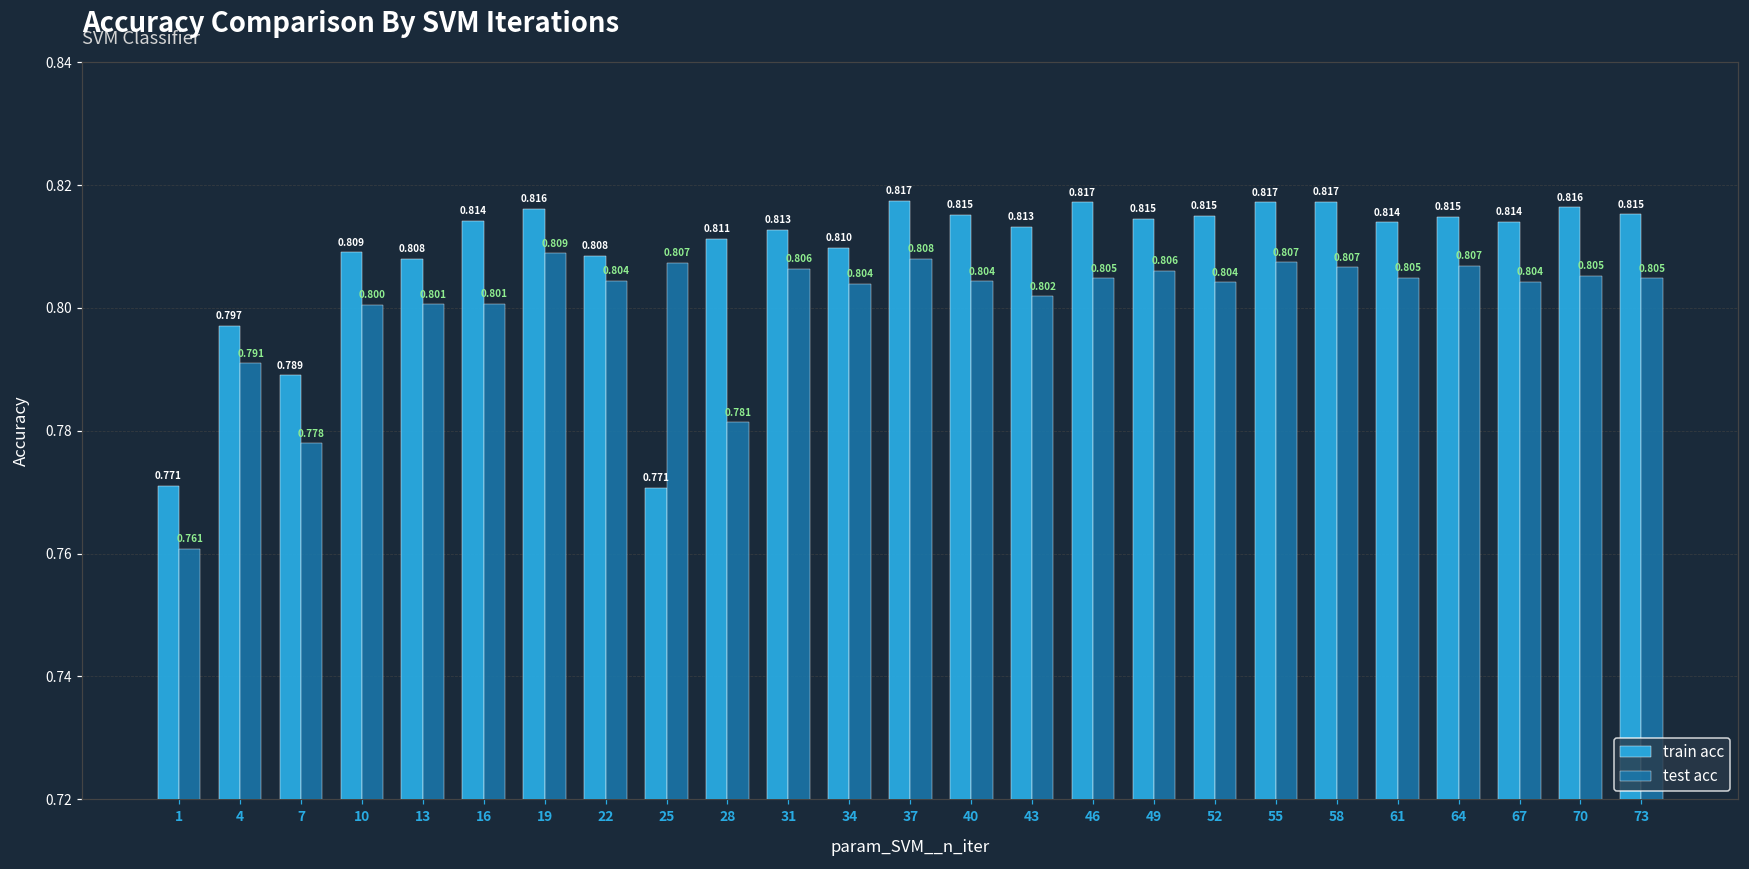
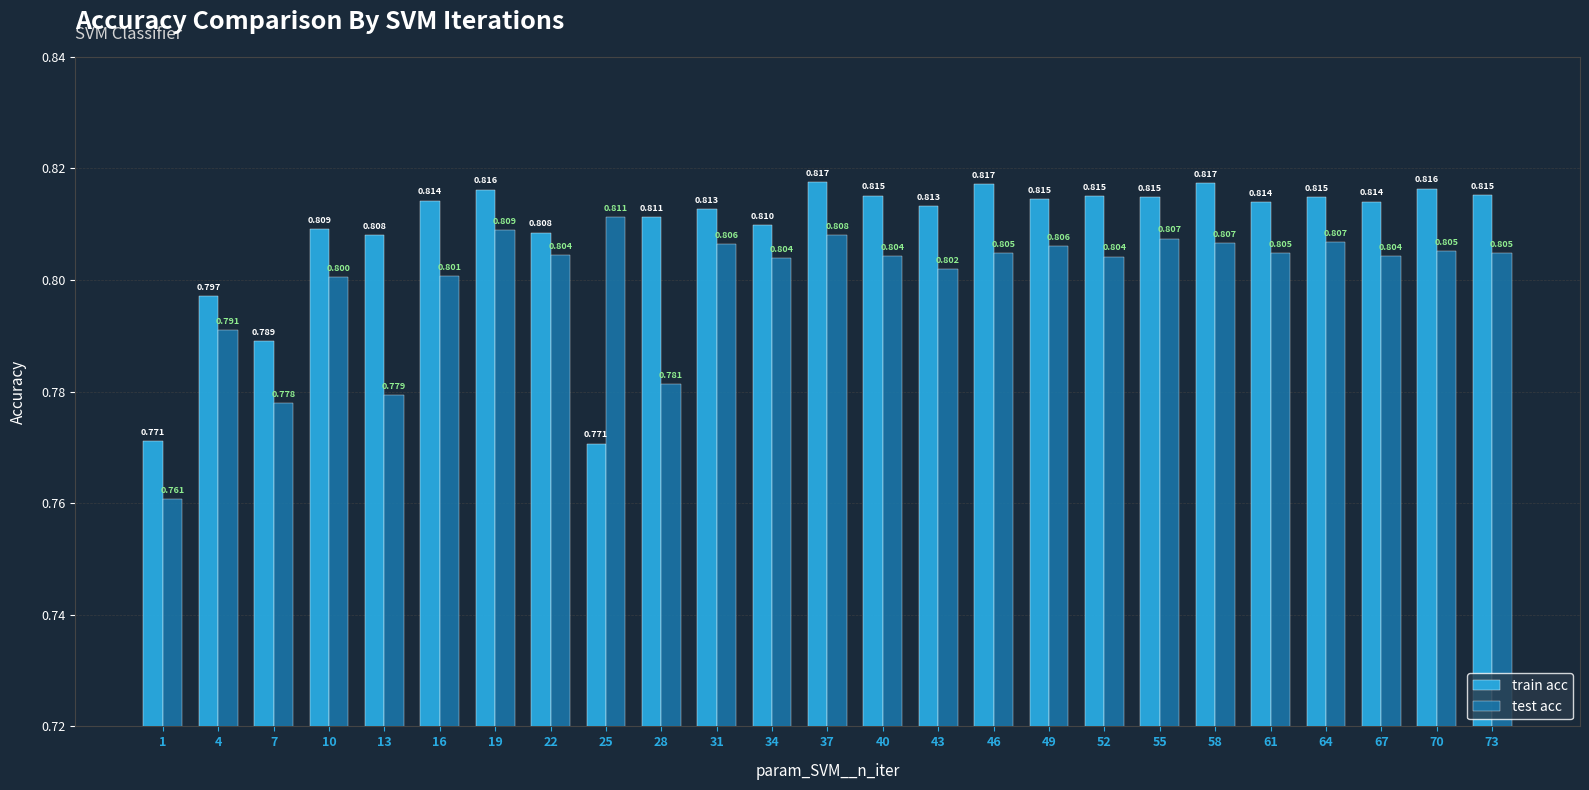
  {
    "train acc": {
      "1": 0.771,
      "4": 0.797,
      "7": 0.789,
      "10": 0.809,
      "13": 0.808,
      "16": 0.814,
      "19": 0.816,
      "22": 0.808,
      "25": 0.771,
      "28": 0.811,
      "31": 0.813,
      "34": 0.810,
      "37": 0.817,
      "40": 0.815,
      "43": 0.813,
      "46": 0.817,
      "49": 0.815,
      "52": 0.815,
-     "55": 0.817,
+     "55": 0.815,
      "58": 0.817,
      "61": 0.814,
      "64": 0.815,
      "67": 0.814,
      "70": 0.816,
      "73": 0.815
    },
    "test acc": {
      "1": 0.761,
      "4": 0.791,
      "7": 0.778,
      "10": 0.800,
-     "13": 0.801,
+     "13": 0.779,
      "16": 0.801,
      "19": 0.809,
      "22": 0.804,
-     "25": 0.807,
+     "25": 0.811,
      "28": 0.781,
      "31": 0.806,
      "34": 0.804,
      "37": 0.808,
      "40": 0.804,
      "43": 0.802,
      "46": 0.805,
      "49": 0.806,
      "52": 0.804,
      "55": 0.807,
      "58": 0.807,
      "61": 0.805,
      "64": 0.807,
      "67": 0.804,
      "70": 0.805,
      "73": 0.805
    }
  }
